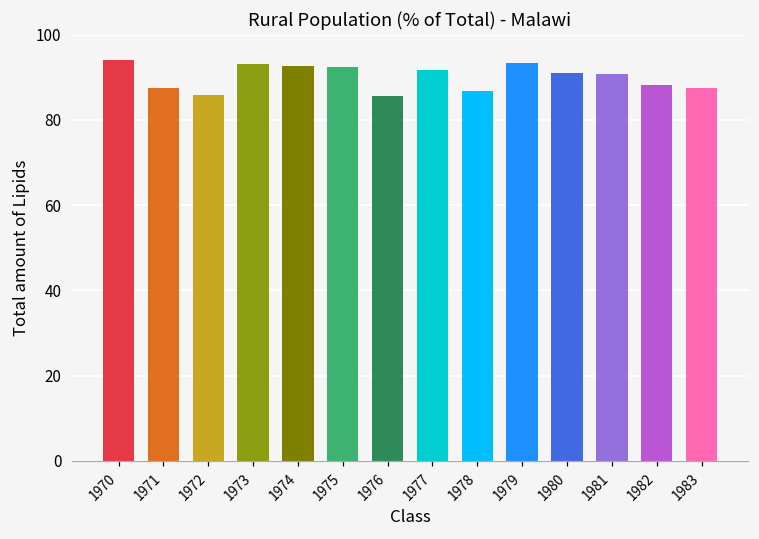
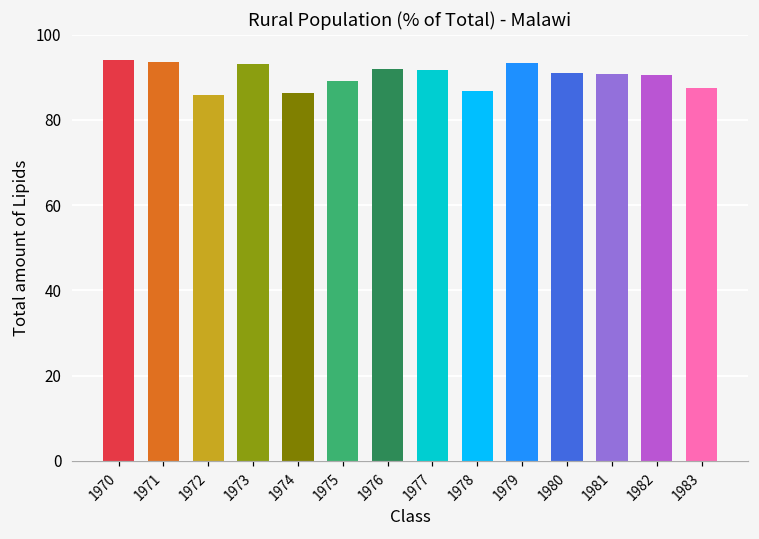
  {
    "1970": 94,
-   "1971": 88,
+   "1971": 94,
    "1972": 86,
    "1973": 93,
-   "1974": 93,
-   "1975": 92,
-   "1976": 86,
+   "1974": 86,
+   "1975": 89,
+   "1976": 92,
    "1977": 92,
    "1978": 87,
    "1979": 93,
    "1980": 91,
    "1981": 91,
-   "1982": 88,
+   "1982": 91,
    "1983": 87
  }
